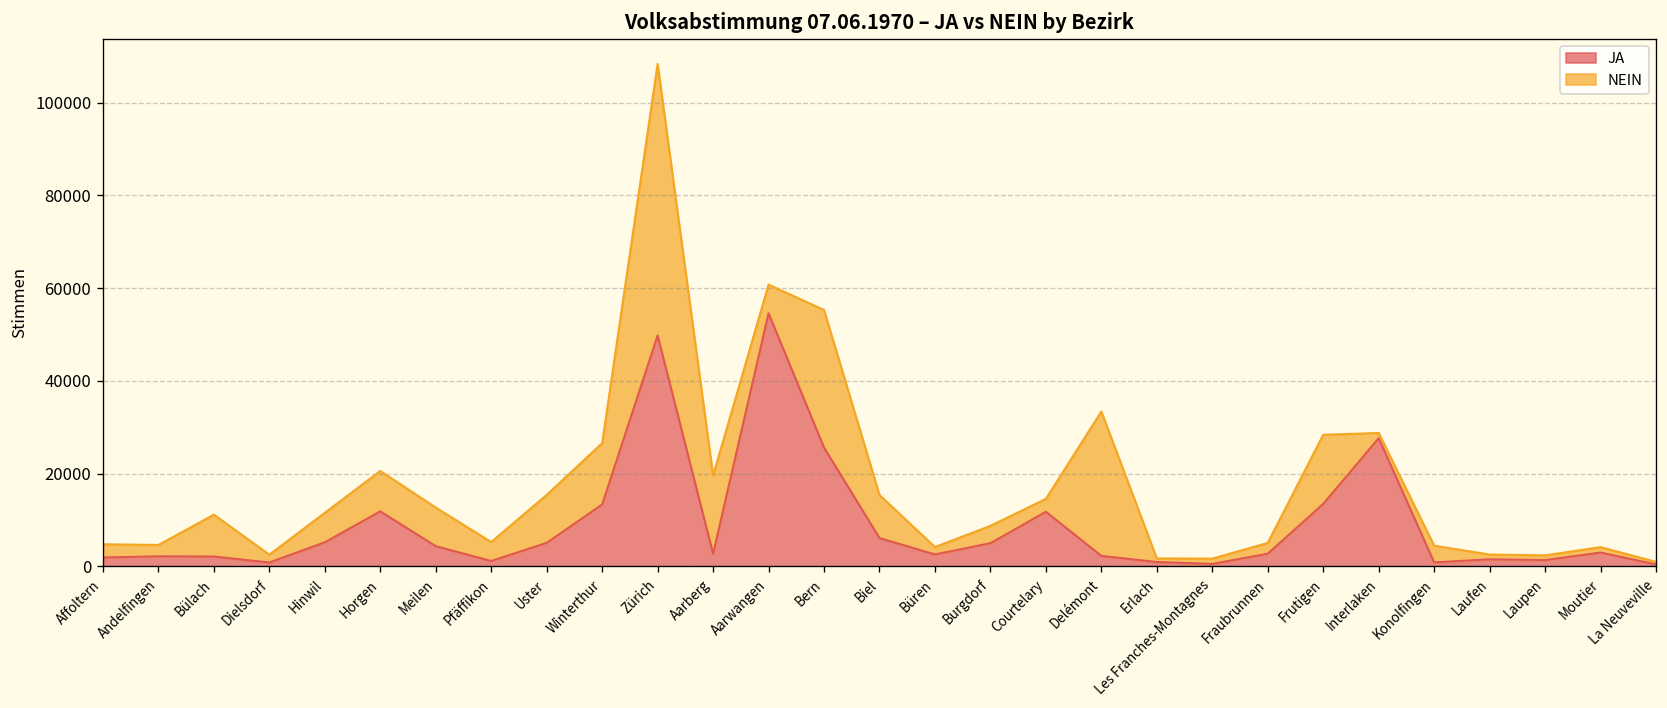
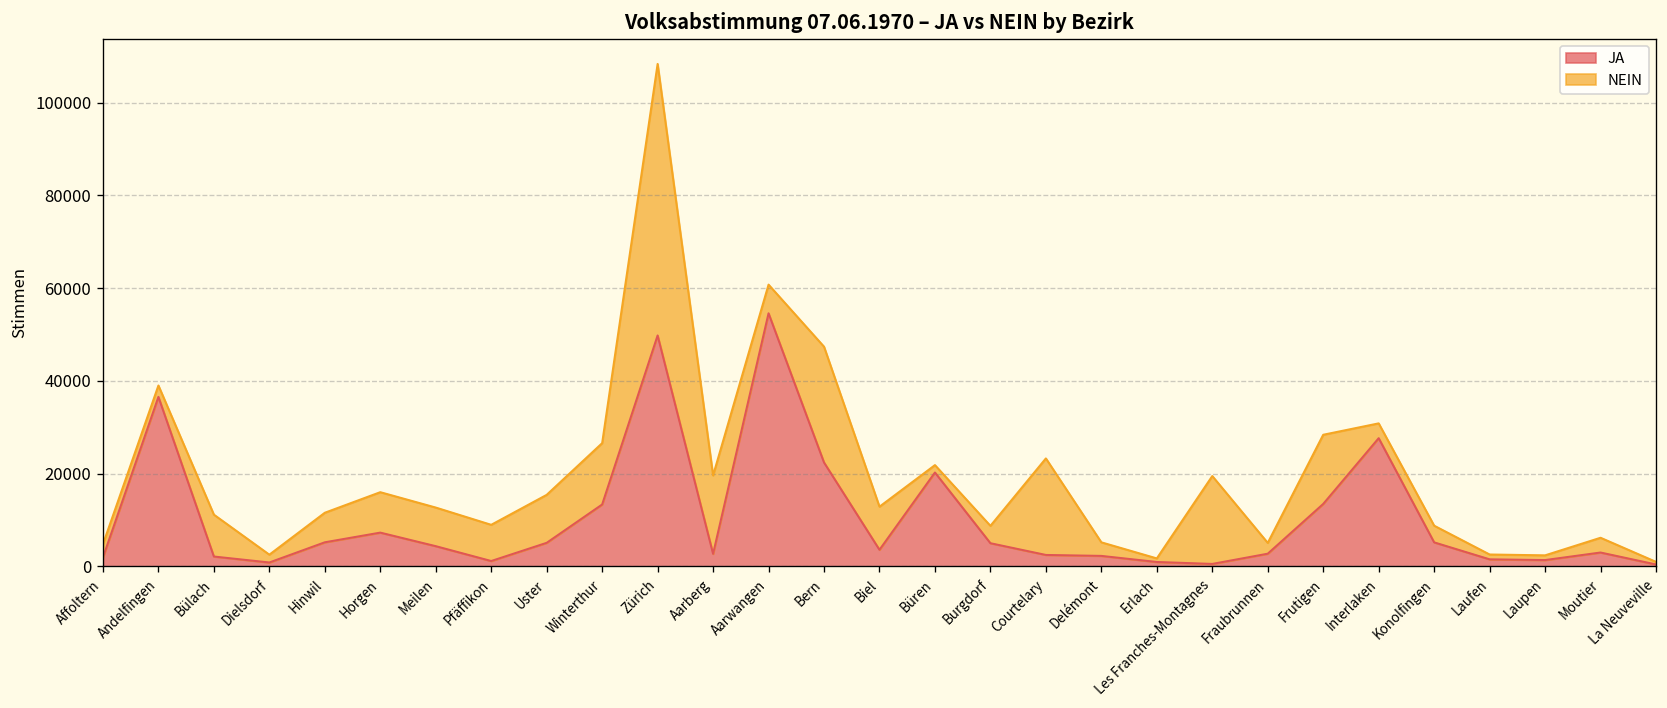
  {
    "JA": {
      "Affoltern": 2000,
-     "Andelfingen": 2000,
+     "Andelfingen": 37000,
      "Bülach": 2000,
      "Dielsdorf": 1000,
      "Hinwil": 5000,
-     "Horgen": 12000,
+     "Horgen": 7000,
      "Meilen": 4000,
      "Pfäffikon": 1000,
      "Uster": 5000,
      "Winterthur": 13000,
      "Zürich": 50000,
      "Aarberg": 3000,
      "Aarwangen": 55000,
-     "Bern": 26000,
-     "Biel": 6000,
-     "Büren": 3000,
+     "Bern": 22000,
+     "Biel": 4000,
+     "Büren": 20000,
      "Burgdorf": 5000,
-     "Courtelary": 12000,
+     "Courtelary": 2000,
      "Delémont": 2000,
      "Erlach": 1000,
      "Les Franches-Montagnes": 1000,
      "Fraubrunnen": 3000,
      "Frutigen": 13000,
      "Interlaken": 28000,
-     "Konolfingen": 1000,
+     "Konolfingen": 5000,
      "Laufen": 2000,
      "Laupen": 1000,
      "Moutier": 3000
    },
    "NEIN": {
      "Affoltern": 3000,
      "Andelfingen": 2000,
      "Bülach": 9000,
      "Dielsdorf": 2000,
      "Hinwil": 6000,
      "Horgen": 9000,
      "Meilen": 8000,
-     "Pfäffikon": 4000,
+     "Pfäffikon": 8000,
      "Uster": 10000,
      "Winterthur": 13000,
      "Zürich": 59000,
      "Aarberg": 17000,
      "Aarwangen": 6000,
-     "Bern": 30000,
+     "Bern": 25000,
      "Biel": 9000,
      "Büren": 2000,
      "Burgdorf": 4000,
-     "Courtelary": 3000,
-     "Delémont": 31000,
+     "Courtelary": 21000,
+     "Delémont": 3000,
      "Erlach": 1000,
-     "Les Franches-Montagnes": 1000,
+     "Les Franches-Montagnes": 19000,
      "Fraubrunnen": 2000,
      "Frutigen": 15000,
-     "Interlaken": 1000,
+     "Interlaken": 3000,
      "Konolfingen": 4000,
      "Laufen": 1000,
      "Laupen": 1000,
-     "Moutier": 1000
+     "Moutier": 3000
    }
  }
